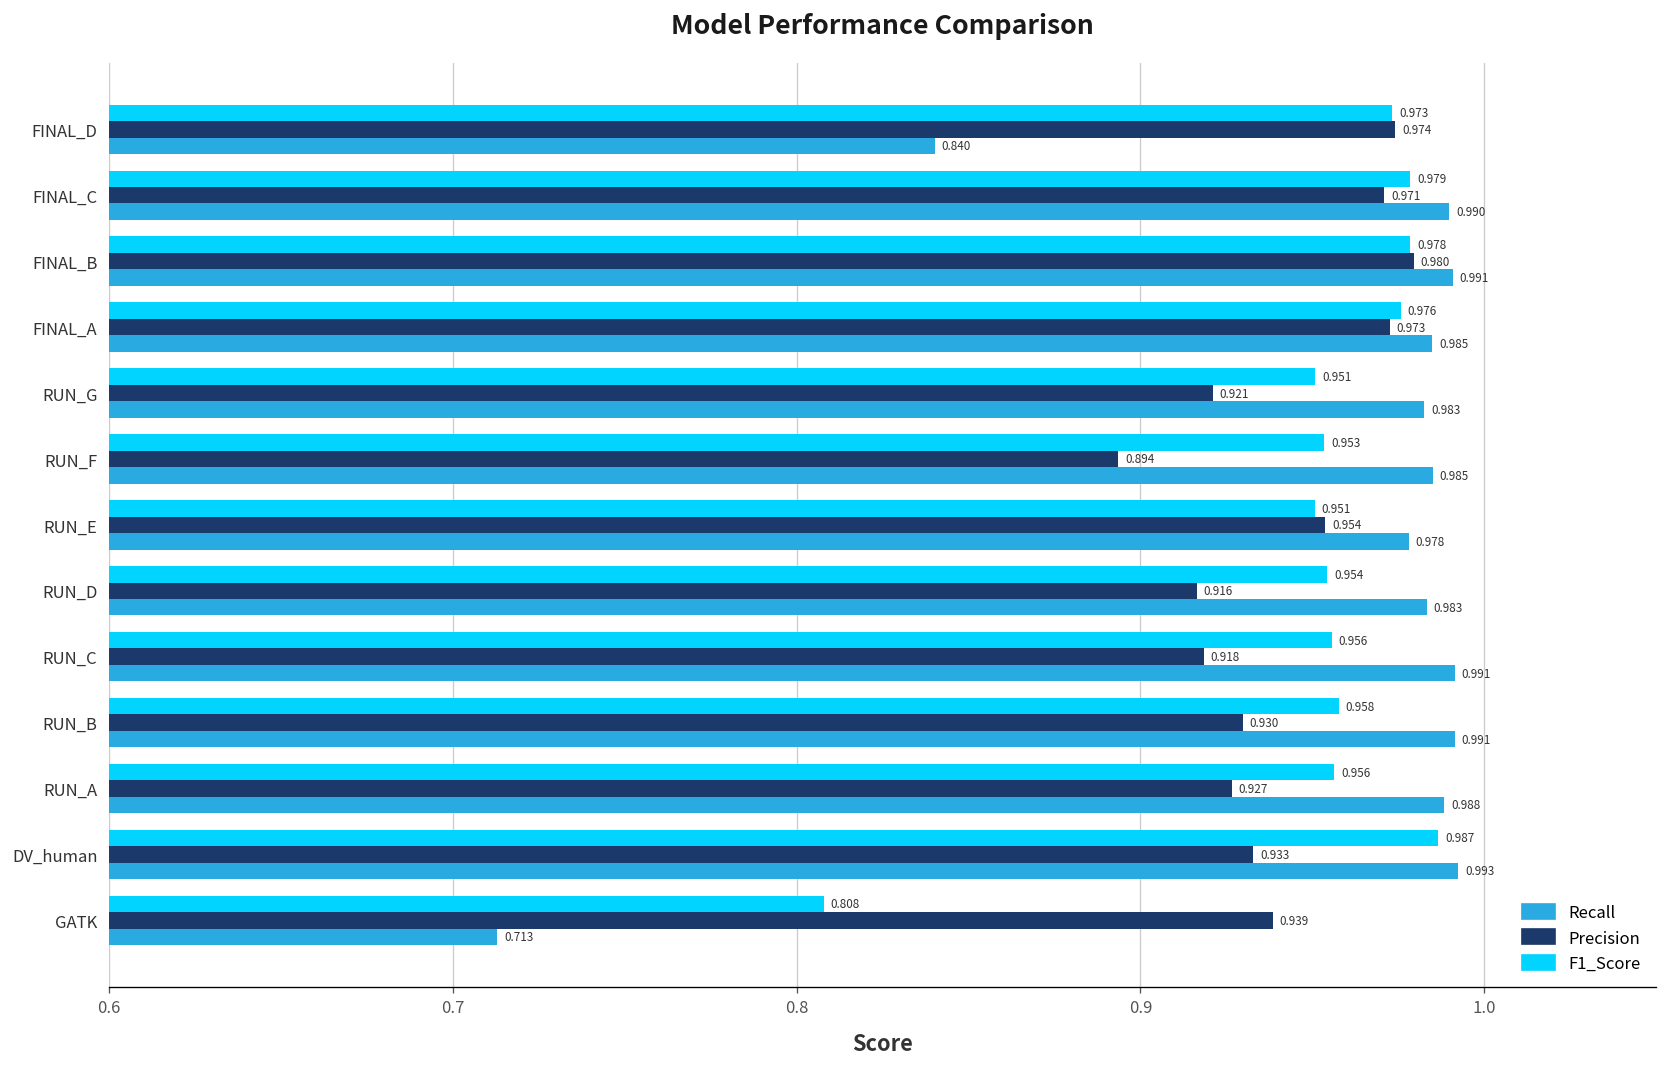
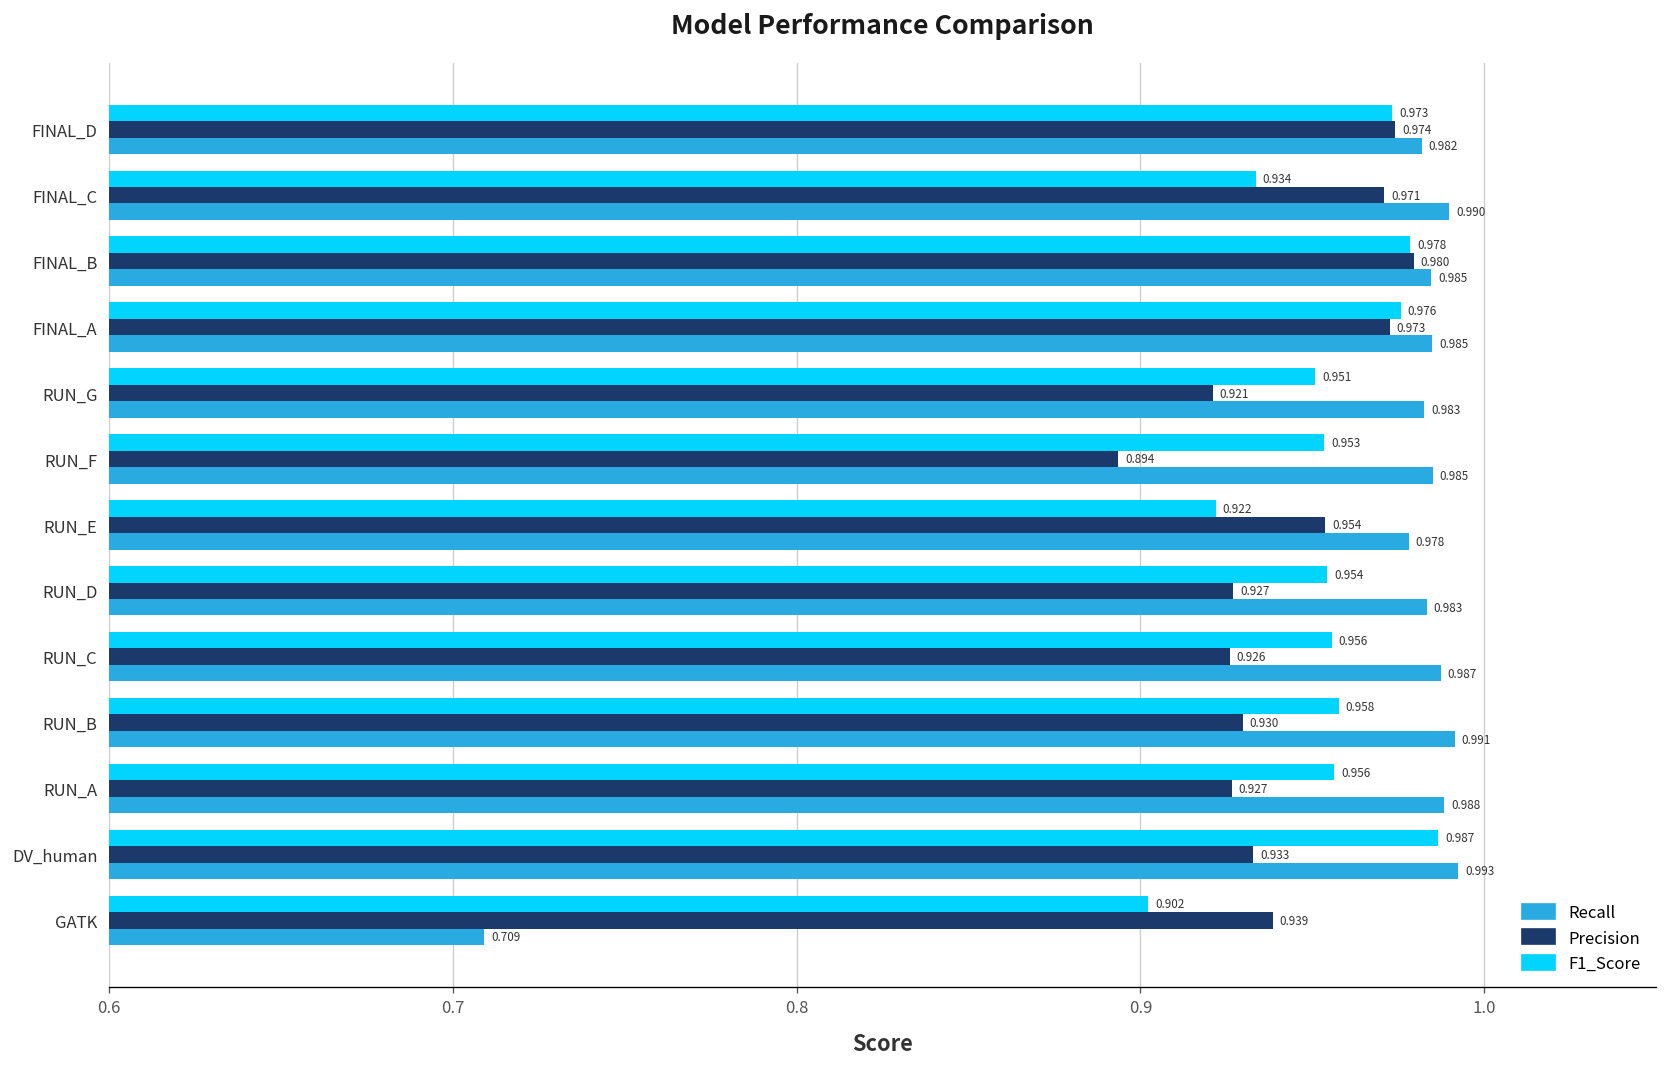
  {
    "Recall": {
-     "FINAL_D": 0.840,
+     "FINAL_D": 0.982,
      "FINAL_C": 0.990,
-     "FINAL_B": 0.991,
+     "FINAL_B": 0.985,
      "FINAL_A": 0.985,
      "RUN_G": 0.983,
      "RUN_F": 0.985,
      "RUN_E": 0.978,
      "RUN_D": 0.983,
-     "RUN_C": 0.991,
+     "RUN_C": 0.987,
      "RUN_B": 0.991,
      "RUN_A": 0.988,
      "DV_human": 0.993,
-     "GATK": 0.713
+     "GATK": 0.709
    },
    "Precision": {
      "FINAL_D": 0.974,
      "FINAL_C": 0.971,
      "FINAL_B": 0.980,
      "FINAL_A": 0.973,
      "RUN_G": 0.921,
      "RUN_F": 0.894,
      "RUN_E": 0.954,
-     "RUN_D": 0.916,
-     "RUN_C": 0.918,
+     "RUN_D": 0.927,
+     "RUN_C": 0.926,
      "RUN_B": 0.930,
      "RUN_A": 0.927,
      "DV_human": 0.933,
      "GATK": 0.939
    },
    "F1_Score": {
      "FINAL_D": 0.973,
-     "FINAL_C": 0.979,
+     "FINAL_C": 0.934,
      "FINAL_B": 0.978,
      "FINAL_A": 0.976,
      "RUN_G": 0.951,
      "RUN_F": 0.953,
-     "RUN_E": 0.951,
+     "RUN_E": 0.922,
      "RUN_D": 0.954,
      "RUN_C": 0.956,
      "RUN_B": 0.958,
      "RUN_A": 0.956,
      "DV_human": 0.987,
-     "GATK": 0.808
+     "GATK": 0.902
    }
  }
